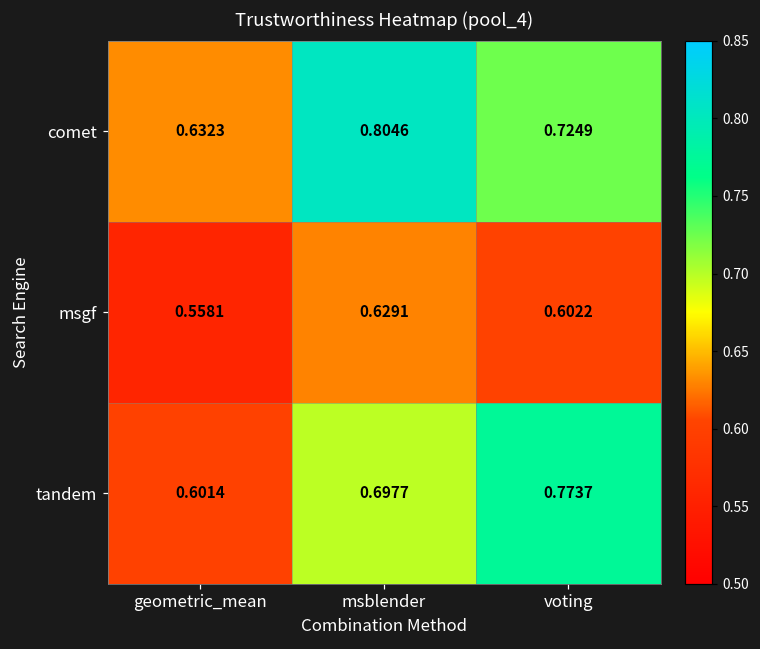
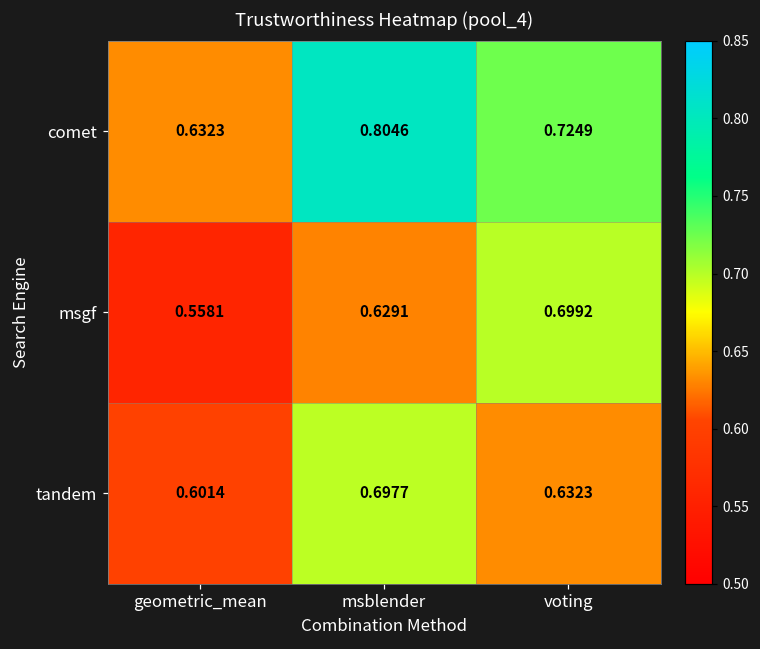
  {
    "comet": {
      "geometric_mean": 0.6323,
      "msblender": 0.8046,
      "voting": 0.7249
    },
    "msgf": {
      "geometric_mean": 0.5581,
      "msblender": 0.6291,
-     "voting": 0.6022
+     "voting": 0.6992
    },
    "tandem": {
      "geometric_mean": 0.6014,
      "msblender": 0.6977,
-     "voting": 0.7737
+     "voting": 0.6323
    }
  }
